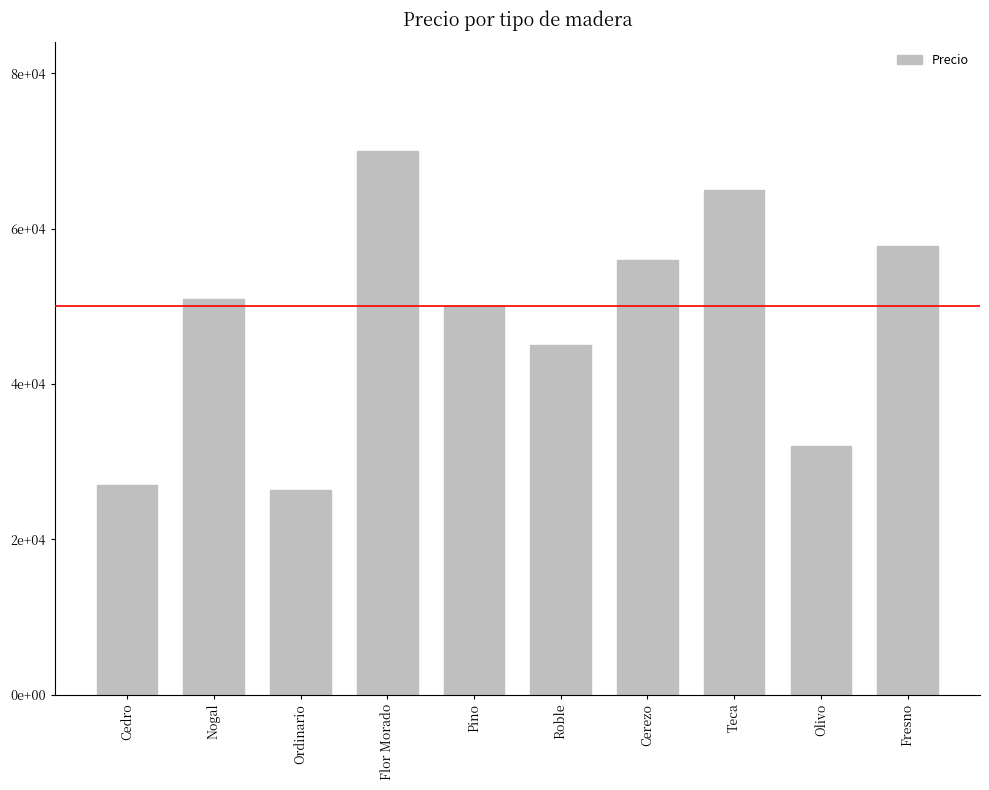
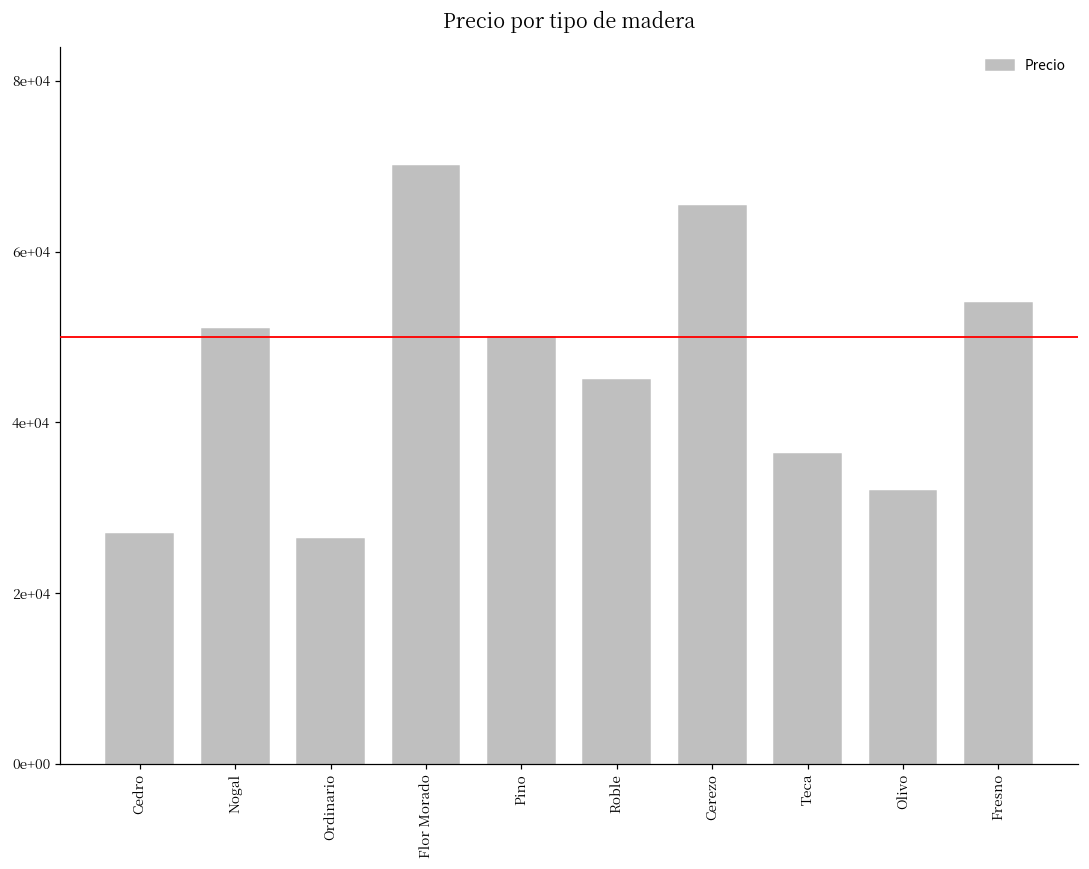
  {
    "Cedro": 27000,
    "Nogal": 51000,
    "Ordinario": 26000,
    "Flor Morado": 70000,
    "Pino": 50000,
    "Roble": 45000,
-   "Cerezo": 56000,
-   "Teca": 65000,
+   "Cerezo": 65000,
+   "Teca": 36000,
    "Olivo": 32000,
-   "Fresno": 58000
+   "Fresno": 54000
  }
